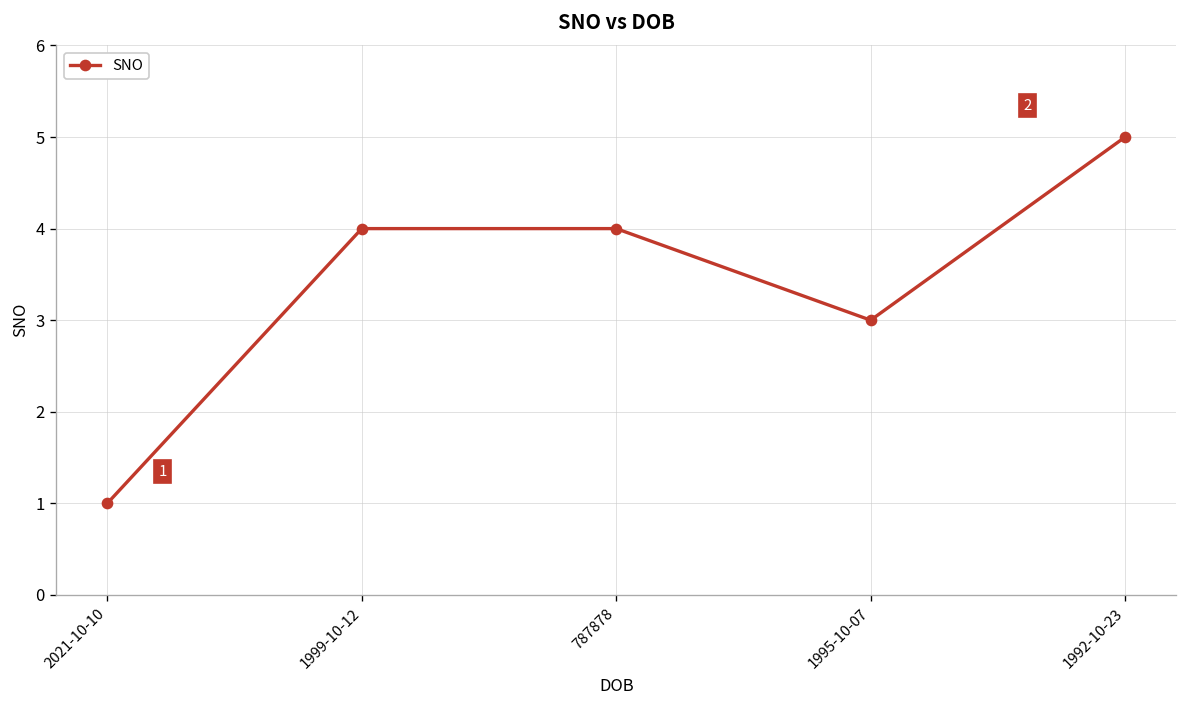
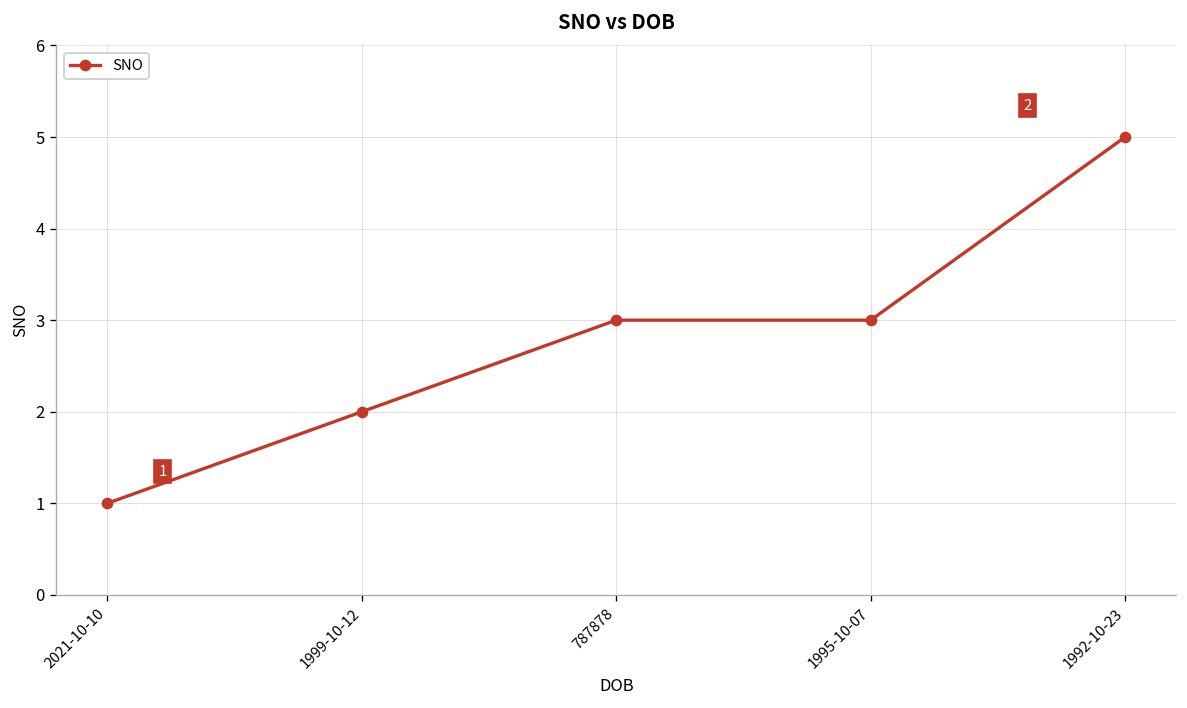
  {
    "2021-10-10": 1,
-   "1999-10-12": 4,
-   "787878": 4,
+   "1999-10-12": 2,
+   "787878": 3,
    "1995-10-07": 3,
    "1992-10-23": 5
  }
